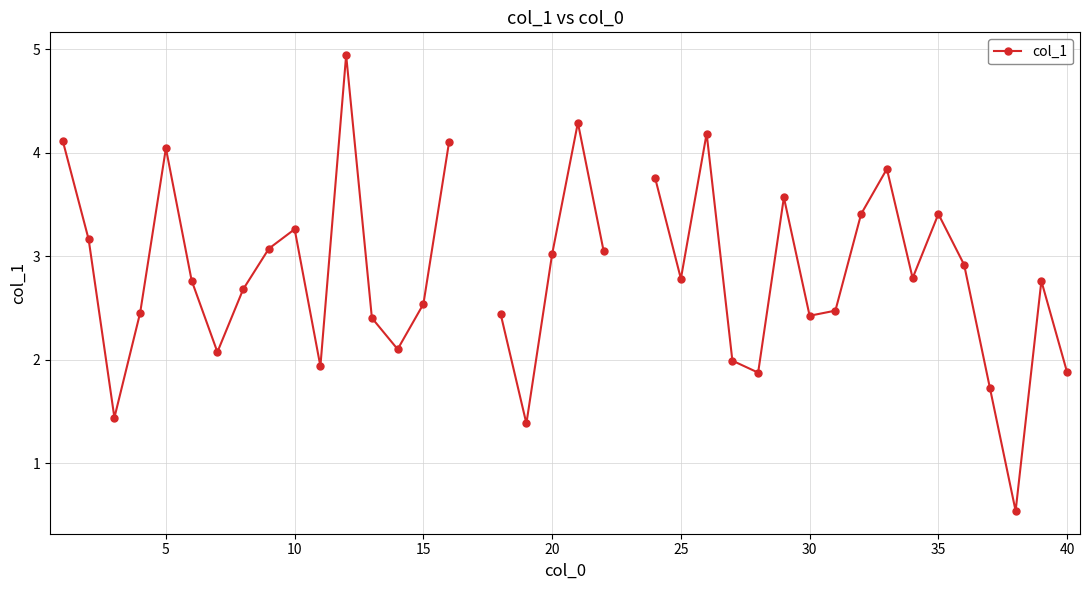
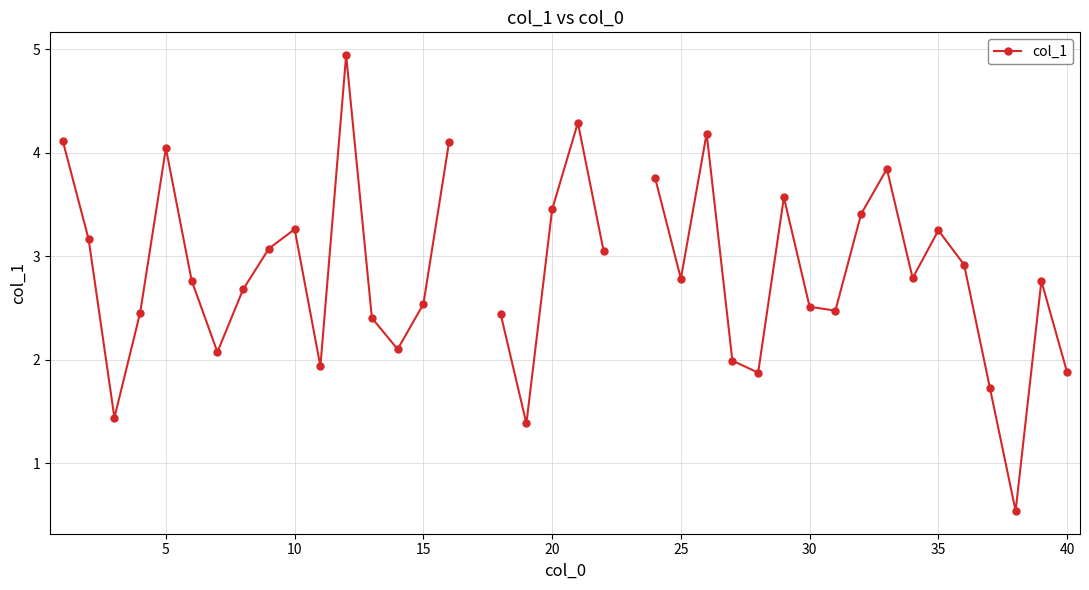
  {
    "5": 4.04,
    "10": 3.26,
    "15": 2.54,
-   "20": 3.02,
+   "20": 3.45,
    "25": 2.78,
-   "30": 2.43,
-   "35": 3.41,
+   "30": 2.51,
+   "35": 3.25,
    "40": 1.88
  }
